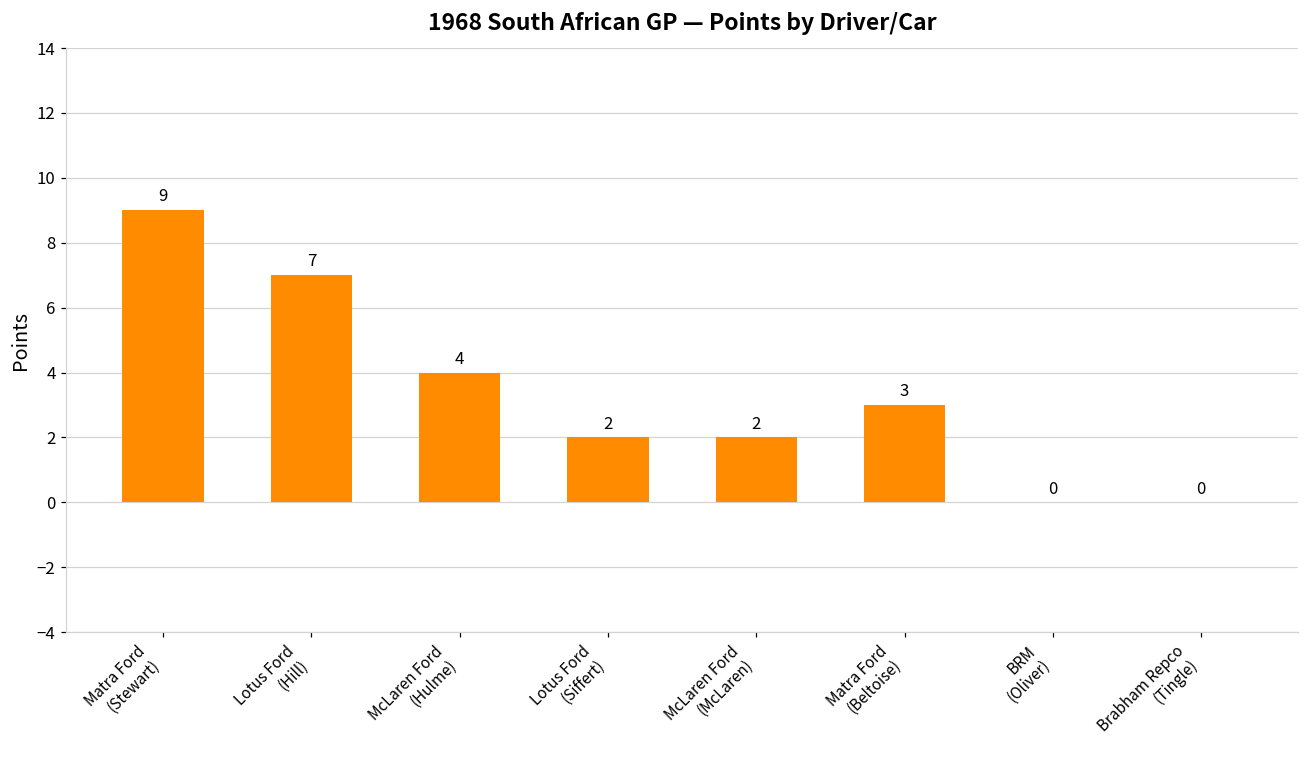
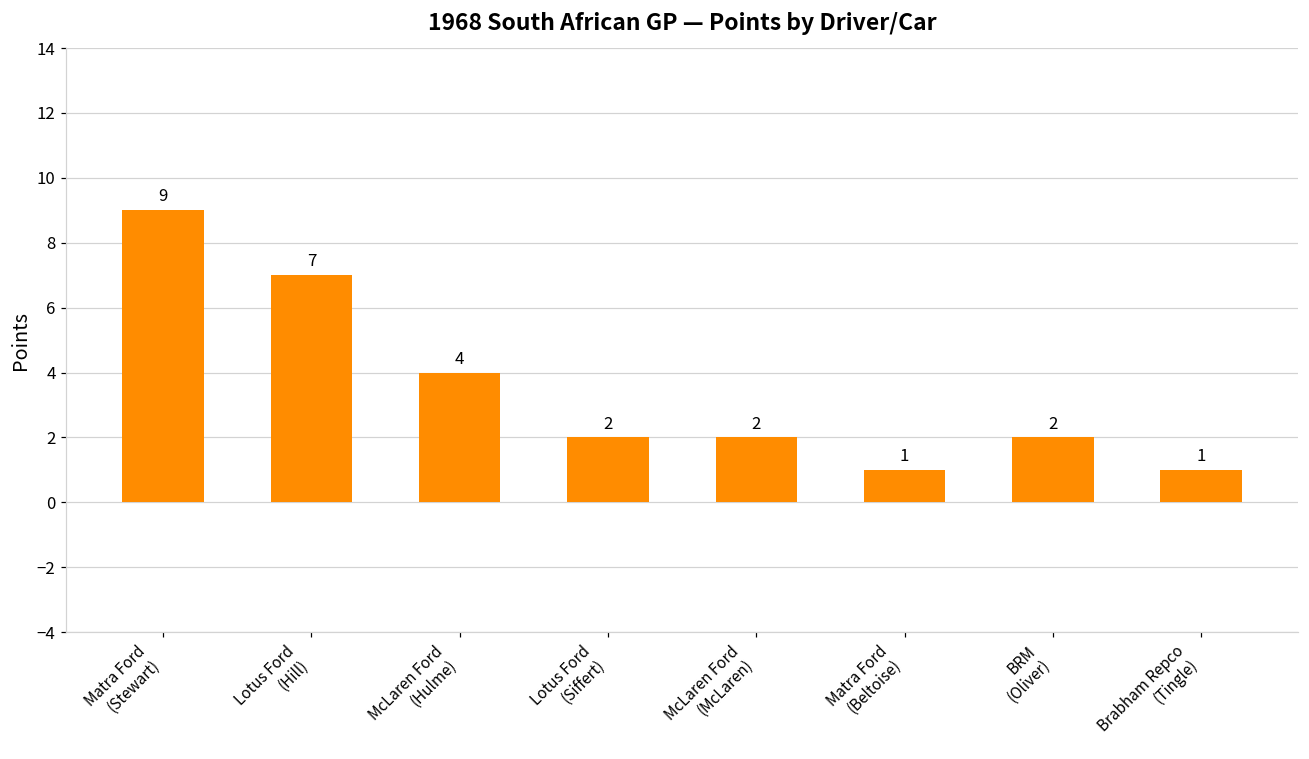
  {
    "Matra Ford (Stewart)": 9,
    "Lotus Ford (Hill)": 7,
    "McLaren Ford (Hulme)": 4,
    "Lotus Ford (Siffert)": 2,
    "McLaren Ford (McLaren)": 2,
-   "Matra Ford (Beltoise)": 3,
-   "BRM (Oliver)": 0,
-   "Brabham Repco (Tingle)": 0
+   "Matra Ford (Beltoise)": 1,
+   "BRM (Oliver)": 2,
+   "Brabham Repco (Tingle)": 1
  }
